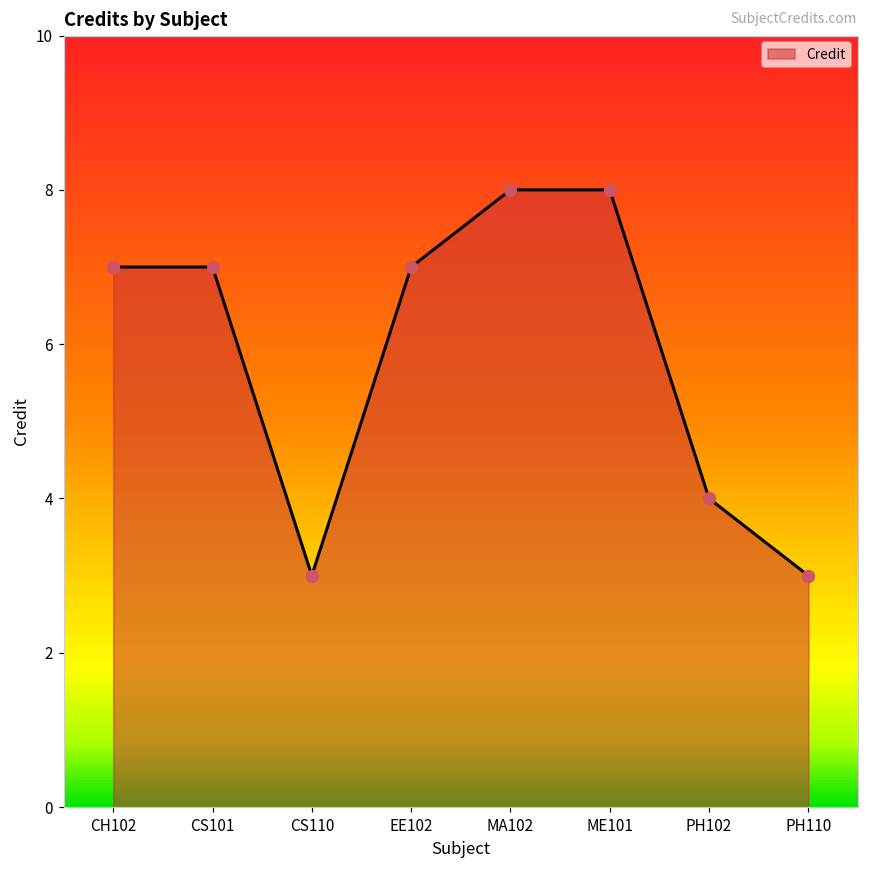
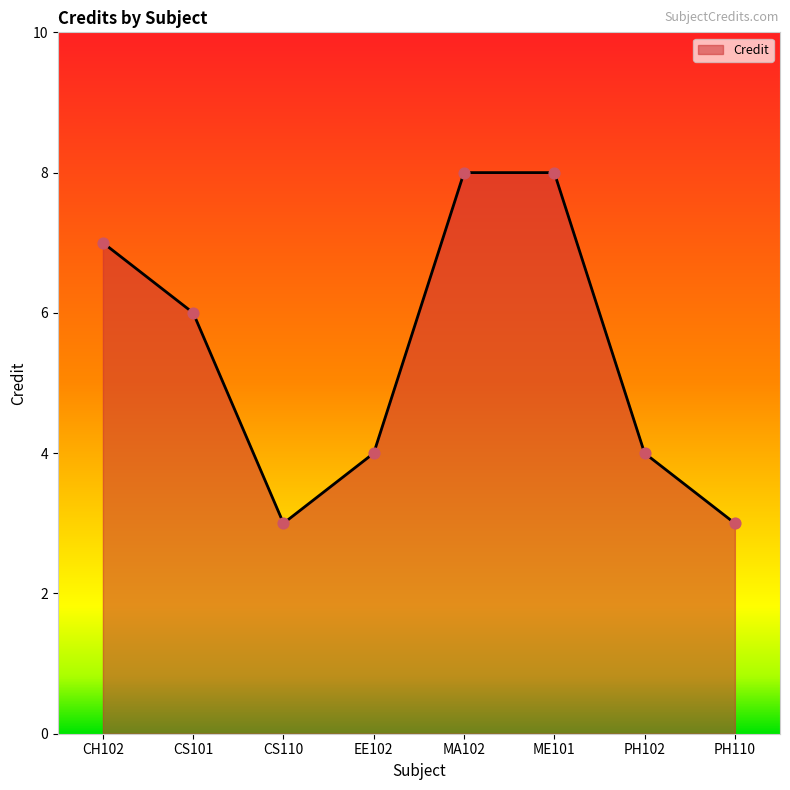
  {
    "CH102": 7,
-   "CS101": 7,
+   "CS101": 6,
    "CS110": 3,
-   "EE102": 7,
+   "EE102": 4,
    "MA102": 8,
    "ME101": 8,
    "PH102": 4,
    "PH110": 3
  }
